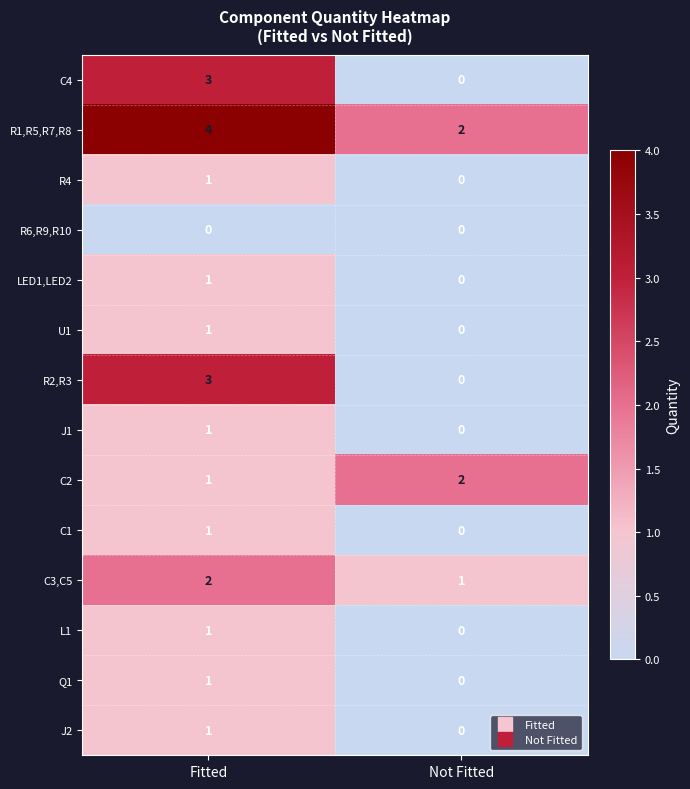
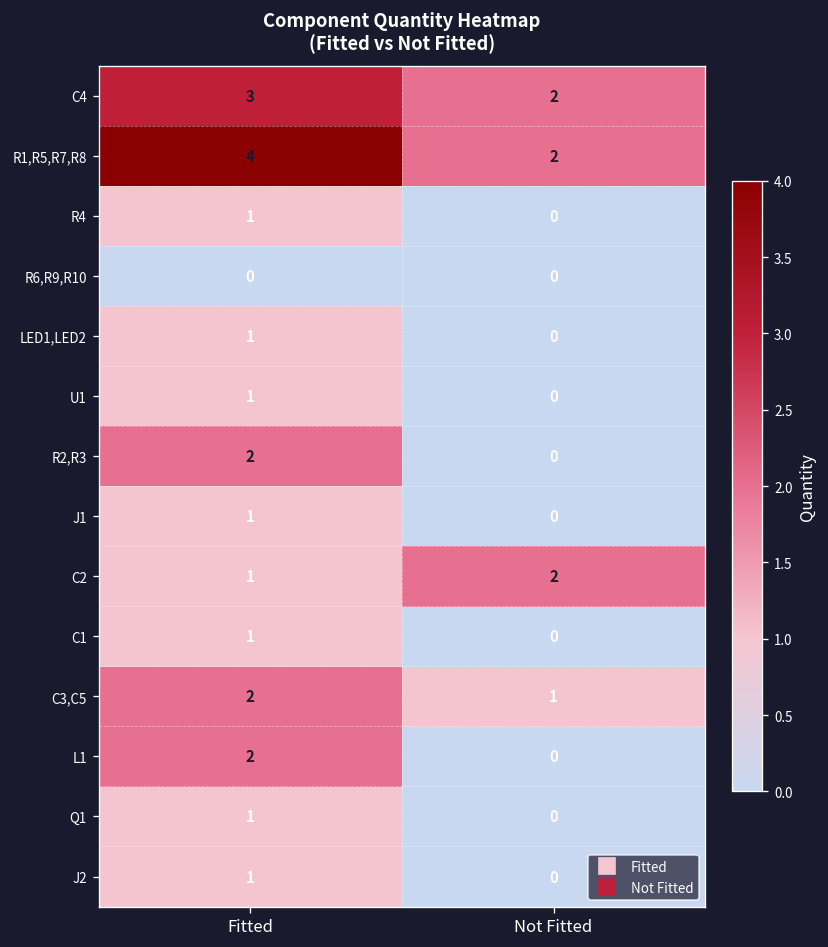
  {
    "C4": {
      "Fitted": 3,
-     "Not Fitted": 0
+     "Not Fitted": 2
    },
    "R1,R5,R7,R8": {
      "Fitted": 4,
      "Not Fitted": 2
    },
    "R4": {
      "Fitted": 1,
      "Not Fitted": 0
    },
    "R6,R9,R10": {
      "Fitted": 0,
      "Not Fitted": 0
    },
    "LED1,LED2": {
      "Fitted": 1,
      "Not Fitted": 0
    },
    "U1": {
      "Fitted": 1,
      "Not Fitted": 0
    },
    "R2,R3": {
-     "Fitted": 3,
+     "Fitted": 2,
      "Not Fitted": 0
    },
    "J1": {
      "Fitted": 1,
      "Not Fitted": 0
    },
    "C2": {
      "Fitted": 1,
      "Not Fitted": 2
    },
    "C1": {
      "Fitted": 1,
      "Not Fitted": 0
    },
    "C3,C5": {
      "Fitted": 2,
      "Not Fitted": 1
    },
    "L1": {
-     "Fitted": 1,
+     "Fitted": 2,
      "Not Fitted": 0
    },
    "Q1": {
      "Fitted": 1,
      "Not Fitted": 0
    },
    "J2": {
      "Fitted": 1,
      "Not Fitted": 0
    }
  }
